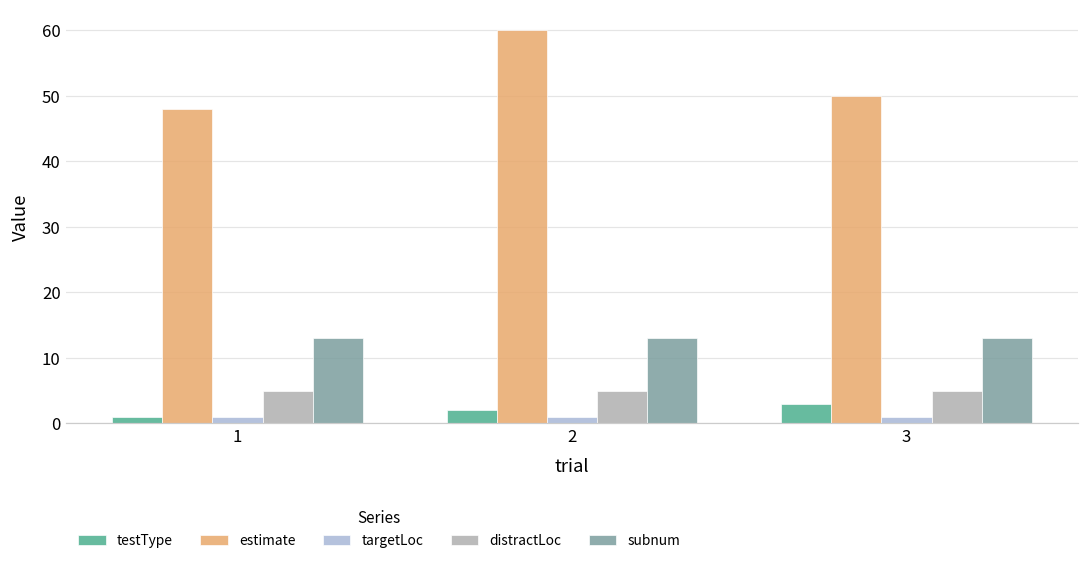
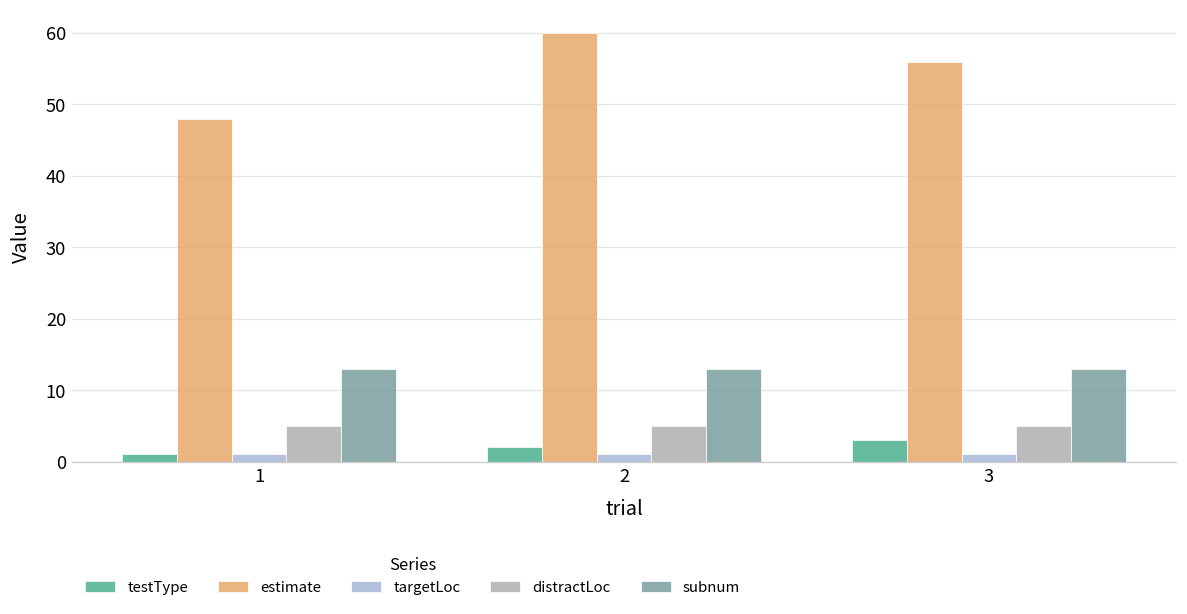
  {
    "estimate": {
      "1": 48,
      "2": 60,
-     "3": 50
+     "3": 56
    }
  }
